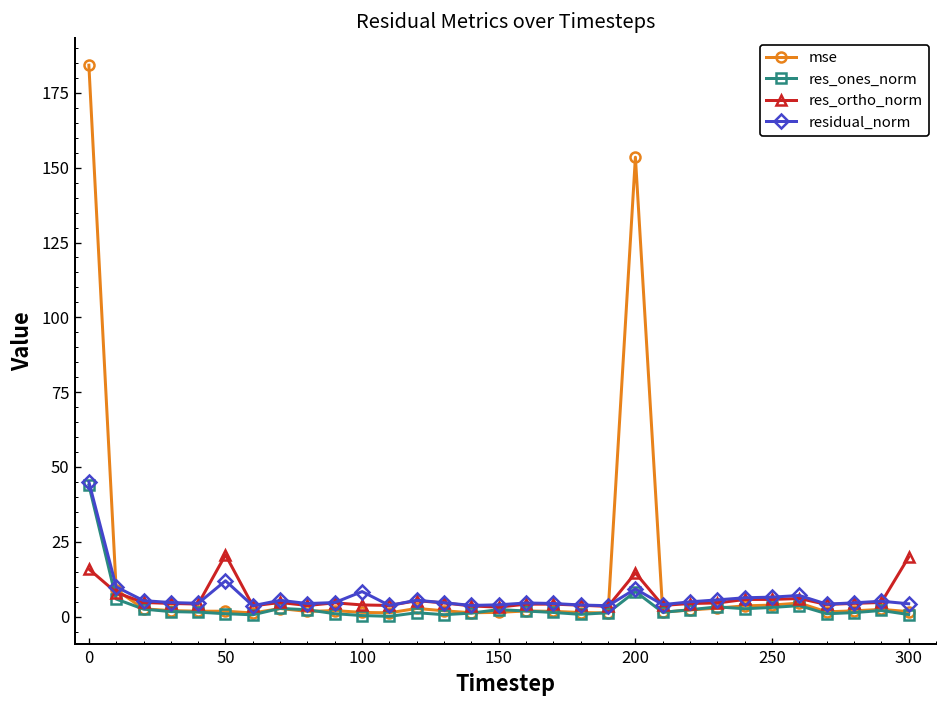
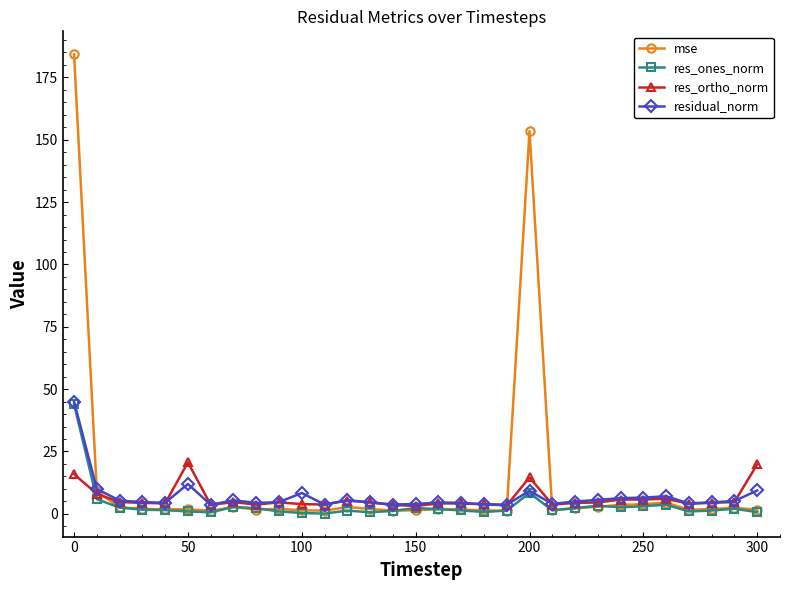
  {
    "mse": {
      "0": 184,
      "100": 1,
      "200": 154
    },
    "res_ones_norm": {
      "0": 44,
      "100": 0
    },
    "res_ortho_norm": {
      "0": 16,
      "50": 21,
      "100": 4,
      "200": 15,
      "300": 20
    },
    "residual_norm": {
      "0": 45,
      "50": 12,
      "100": 8,
-     "300": 4
+     "300": 9
    }
  }
